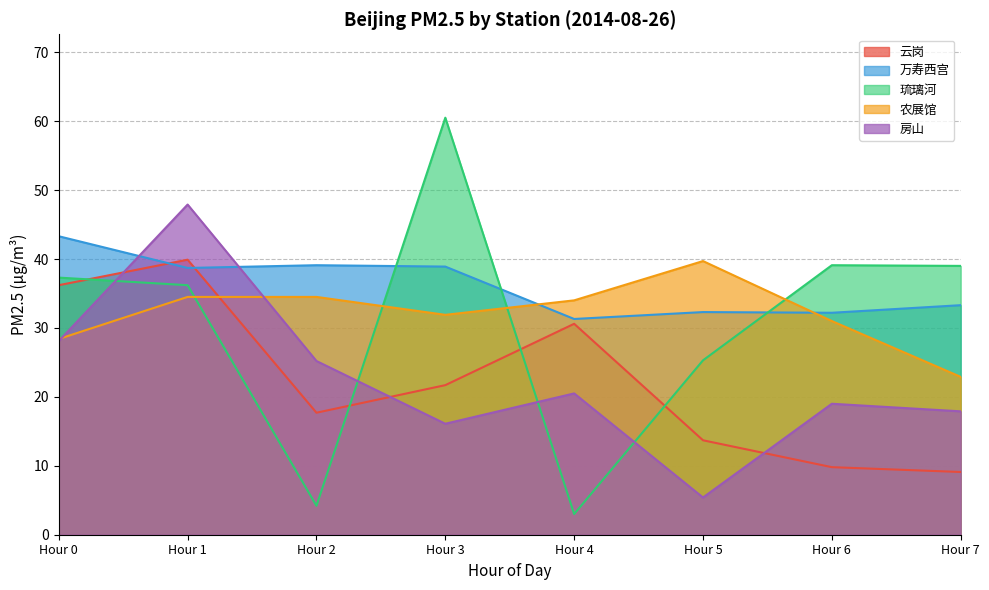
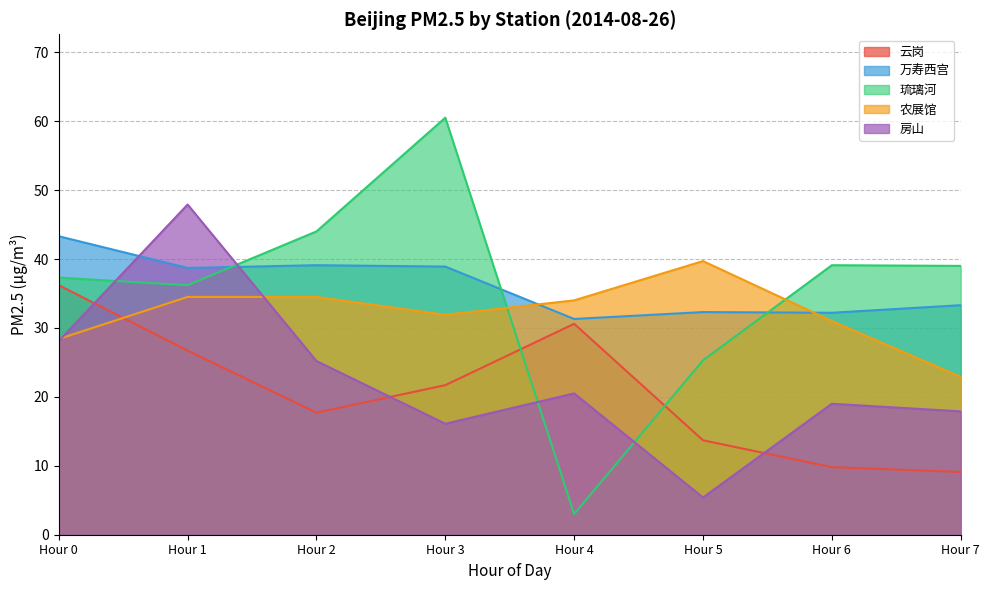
  {
    "云岗": {
      "Hour 0": 36,
-     "Hour 1": 40,
+     "Hour 1": 27,
      "Hour 2": 18,
      "Hour 3": 22,
      "Hour 4": 31,
      "Hour 5": 14,
      "Hour 6": 10,
      "Hour 7": 9
    },
    "万寿西宫": {
      "Hour 0": 43,
      "Hour 1": 39,
      "Hour 2": 39,
      "Hour 3": 39,
      "Hour 4": 31,
      "Hour 5": 32,
      "Hour 6": 32,
      "Hour 7": 33
    },
    "琉璃河": {
      "Hour 0": 37,
      "Hour 1": 36,
-     "Hour 2": 4,
+     "Hour 2": 44,
      "Hour 3": 61,
      "Hour 4": 3,
      "Hour 5": 25,
      "Hour 6": 39,
      "Hour 7": 39
    },
    "农展馆": {
      "Hour 1": 35,
      "Hour 2": 35,
      "Hour 3": 32,
      "Hour 4": 34,
      "Hour 5": 40,
      "Hour 6": 31,
      "Hour 7": 23
    },
    "房山": {
      "Hour 1": 48,
      "Hour 2": 25,
      "Hour 3": 16,
      "Hour 4": 21,
      "Hour 5": 5,
      "Hour 6": 19,
      "Hour 7": 18
    }
  }
